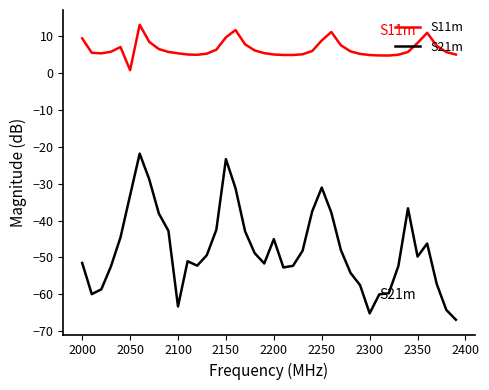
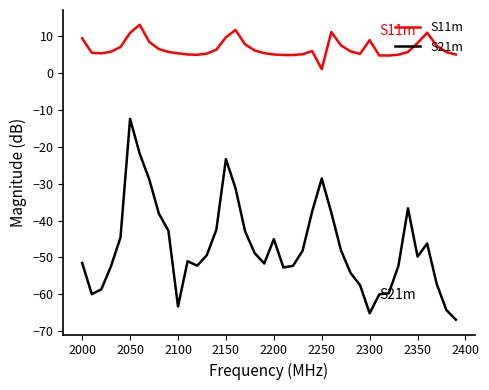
  {
    "S11m": {
      "2000": 9,
-     "2050": 1,
+     "2050": 11,
      "2100": 5,
      "2150": 10,
      "2200": 5,
-     "2250": 9,
-     "2300": 5,
+     "2250": 1,
+     "2300": 9,
      "2350": 8
    },
    "S21m": {
      "2000": -52,
-     "2050": -33,
+     "2050": -12,
      "2100": -63,
      "2150": -23,
      "2200": -45,
-     "2250": -31,
+     "2250": -29,
      "2300": -65,
      "2350": -50
    }
  }
